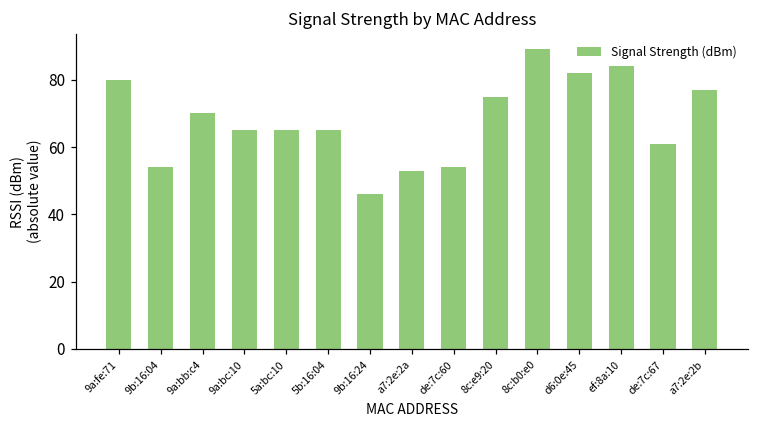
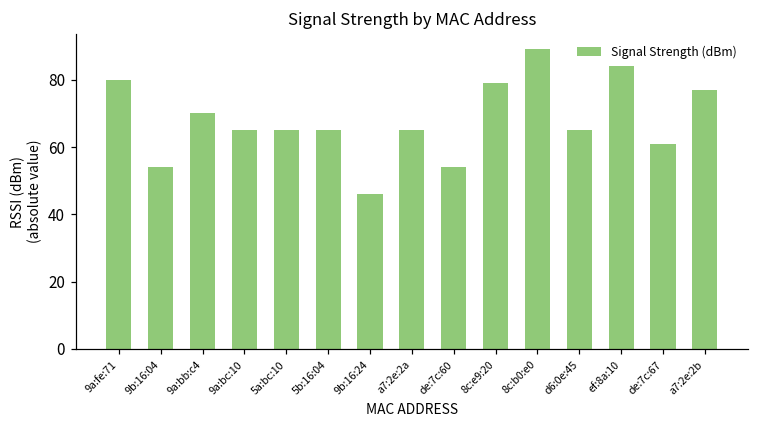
  {
    "9a:fe:71": 80,
    "9b:16:04": 54,
    "9a:bb:c4": 70,
    "9a:bc:10": 65,
    "5a:bc:10": 65,
    "5b:16:04": 65,
    "9b:16:24": 46,
-   "a7:2e:2a": 53,
+   "a7:2e:2a": 65,
    "de:7c:60": 54,
-   "8c:e9:20": 75,
+   "8c:e9:20": 79,
    "8c:b0:e0": 89,
-   "d6:0e:45": 82,
+   "d6:0e:45": 65,
    "ef:8a:10": 84,
    "de:7c:67": 61,
    "a7:2e:2b": 77
  }
